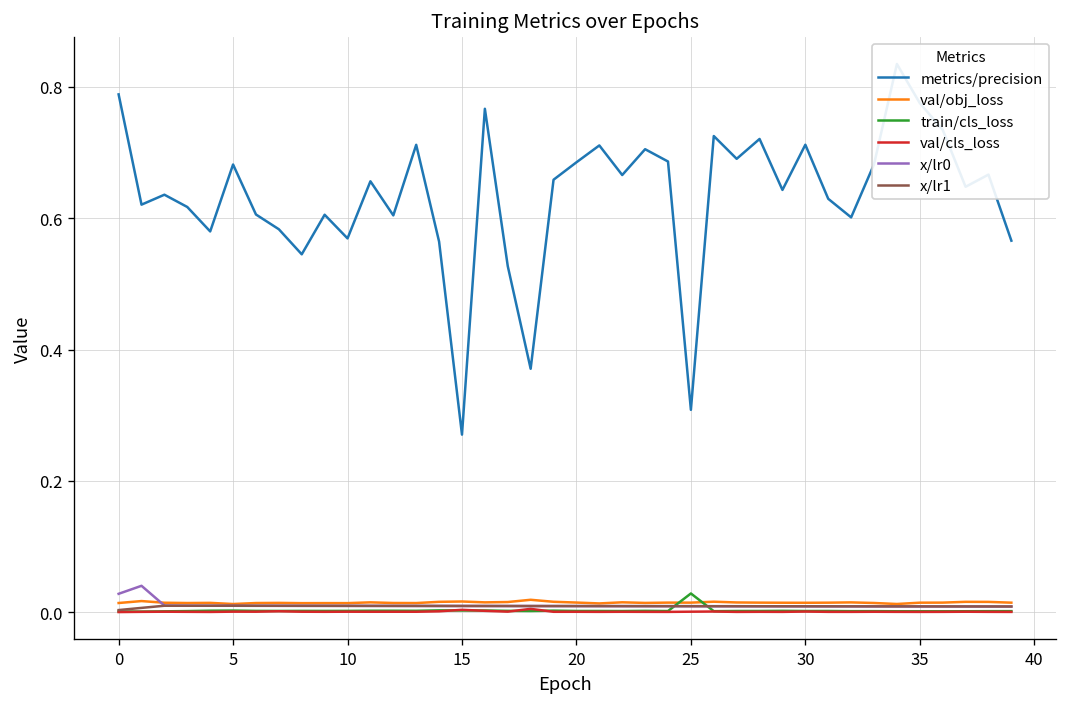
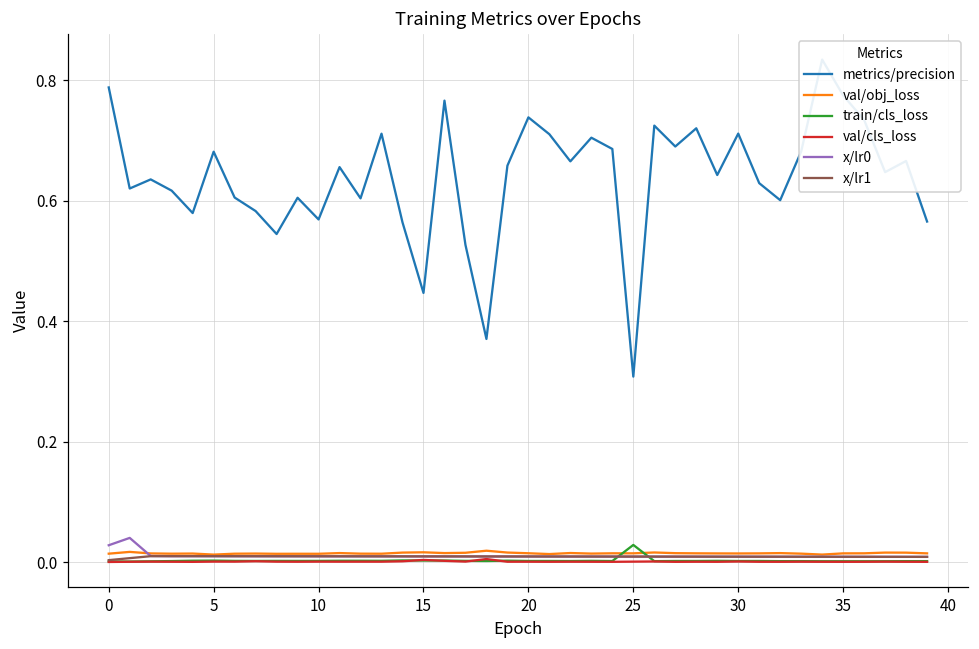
  {
    "metrics/precision": {
      "0": 0.79,
      "5": 0.68,
      "10": 0.57,
-     "15": 0.27,
-     "20": 0.69,
+     "15": 0.45,
+     "20": 0.74,
      "25": 0.31,
      "30": 0.71
    },
    "val/obj_loss": {
      "0": 0.01,
      "15": 0.02,
      "20": 0.01,
      "25": 0.01,
      "30": 0.01,
      "35": 0.01
    },
    "train/cls_loss": {
      "25": 0.03
    },
    "val/cls_loss": {
      "25": 0.00
    },
    "x/lr0": {
      "0": 0.03
    }
  }
